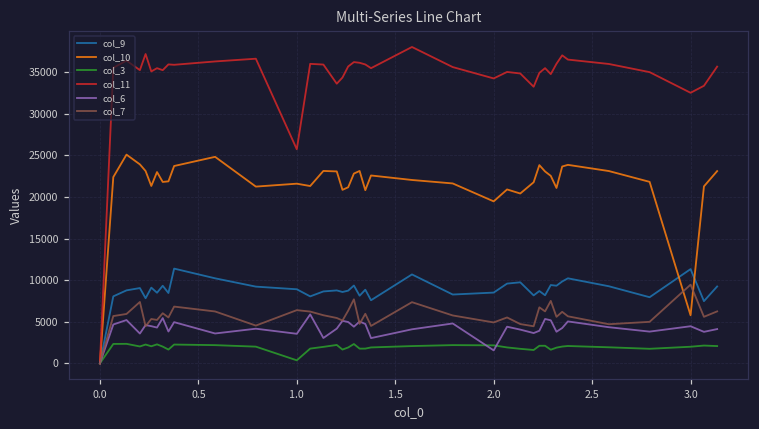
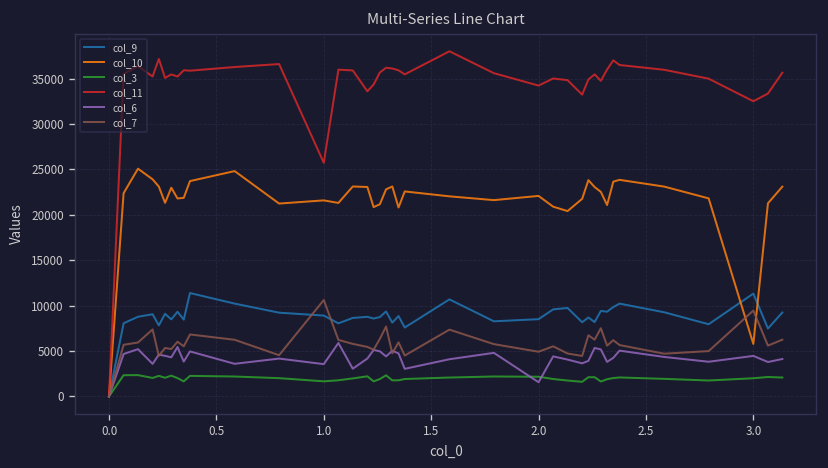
  {
    "col_9": {
      "1.0": 9000,
      "2.0": 9000,
      "3.0": 11000
    },
    "col_10": {
      "1.0": 22000,
-     "2.0": 19000,
+     "2.0": 22000,
      "3.0": 6000
    },
    "col_3": {
-     "1.0": 0,
+     "1.0": 2000,
      "2.0": 2000,
      "3.0": 2000
    },
    "col_11": {
      "1.0": 26000,
      "2.0": 34000,
      "3.0": 33000
    },
    "col_6": {
      "1.0": 4000,
      "2.0": 2000,
      "3.0": 4000
    },
    "col_7": {
-     "1.0": 6000,
+     "1.0": 11000,
      "2.0": 5000,
      "3.0": 9000
    }
  }
